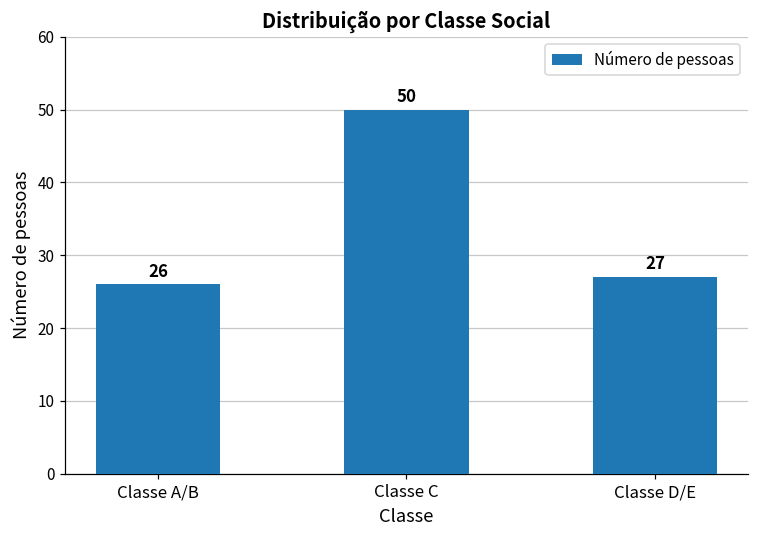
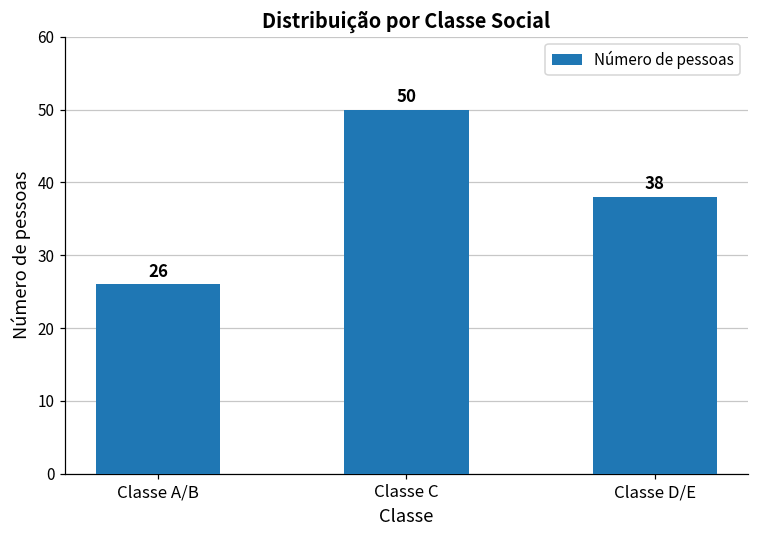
  {
    "Classe A/B": 26,
    "Classe C": 50,
-   "Classe D/E": 27
+   "Classe D/E": 38
  }
